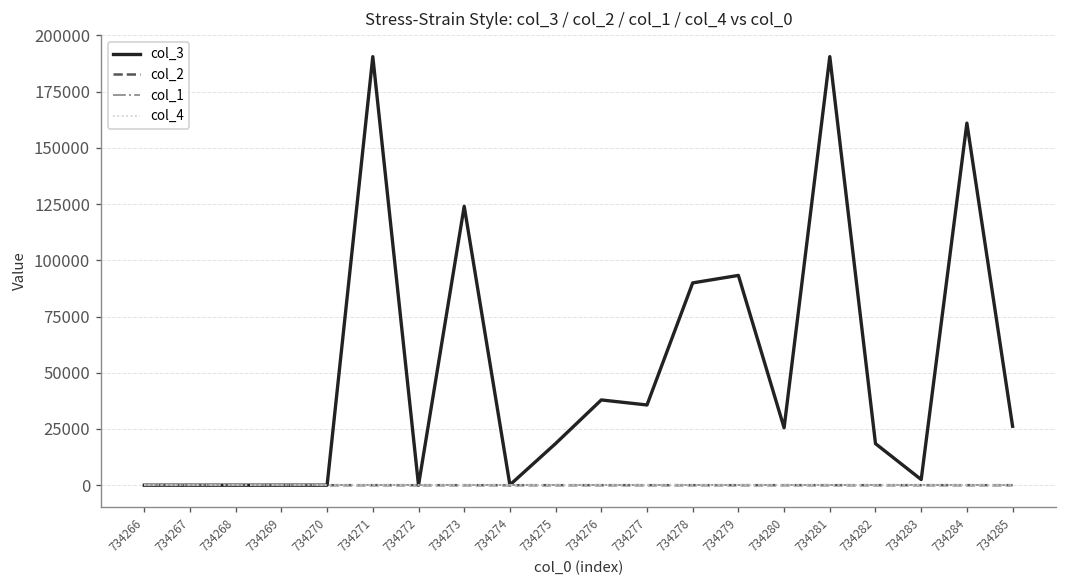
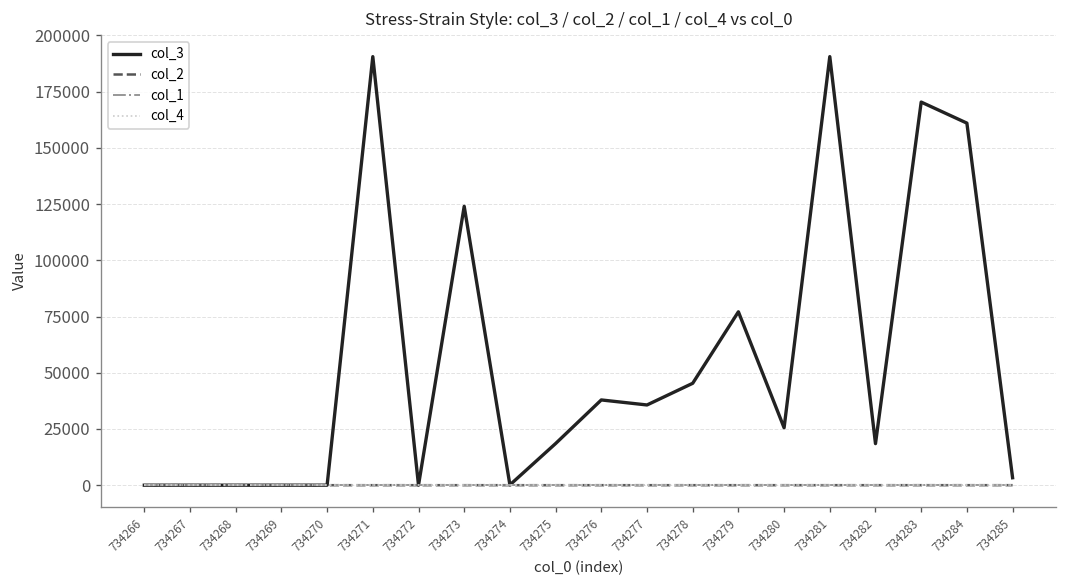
  {
    "col_3": {
      "734271": 191000,
      "734273": 124000,
      "734275": 19000,
      "734276": 38000,
      "734277": 36000,
-     "734278": 90000,
-     "734279": 93000,
+     "734278": 45000,
+     "734279": 77000,
      "734280": 26000,
      "734281": 191000,
      "734282": 18000,
-     "734283": 3000,
+     "734283": 170000,
      "734284": 161000,
-     "734285": 26000
+     "734285": 3000
    },
    "col_4": {
      "734271": 0,
      "734273": 0,
      "734275": 0,
      "734276": 0,
      "734277": 0,
      "734278": 0,
      "734279": 0,
      "734280": 0,
      "734281": 0,
      "734282": 0,
      "734283": 0,
      "734284": 0,
      "734285": 0
    }
  }
